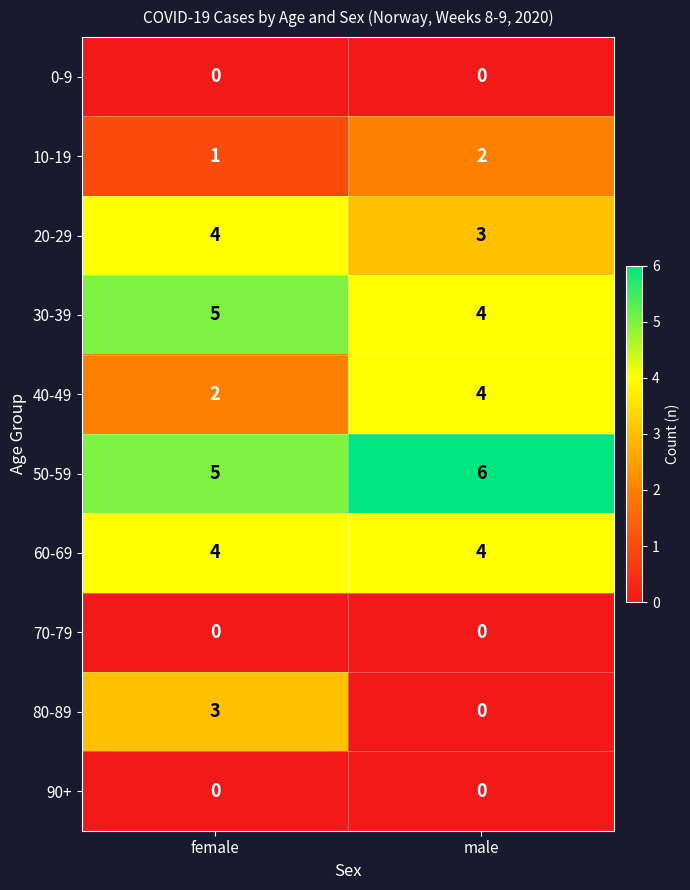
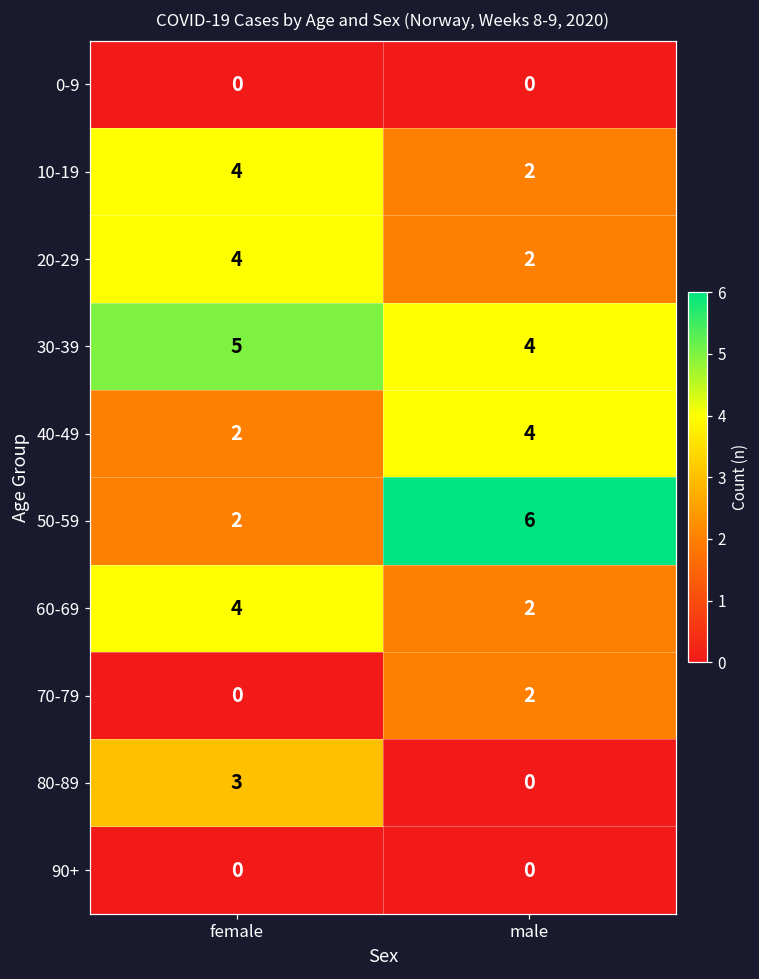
  {
    "0-9": {
      "female": 0,
      "male": 0
    },
    "10-19": {
-     "female": 1,
+     "female": 4,
      "male": 2
    },
    "20-29": {
      "female": 4,
-     "male": 3
+     "male": 2
    },
    "30-39": {
      "female": 5,
      "male": 4
    },
    "40-49": {
      "female": 2,
      "male": 4
    },
    "50-59": {
-     "female": 5,
+     "female": 2,
      "male": 6
    },
    "60-69": {
      "female": 4,
-     "male": 4
+     "male": 2
    },
    "70-79": {
      "female": 0,
-     "male": 0
+     "male": 2
    },
    "80-89": {
      "female": 3,
      "male": 0
    },
    "90+": {
      "female": 0,
      "male": 0
    }
  }
